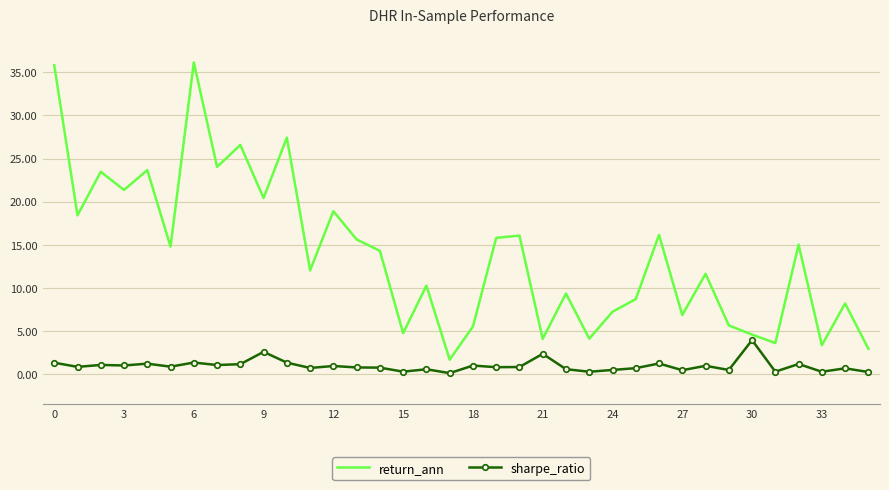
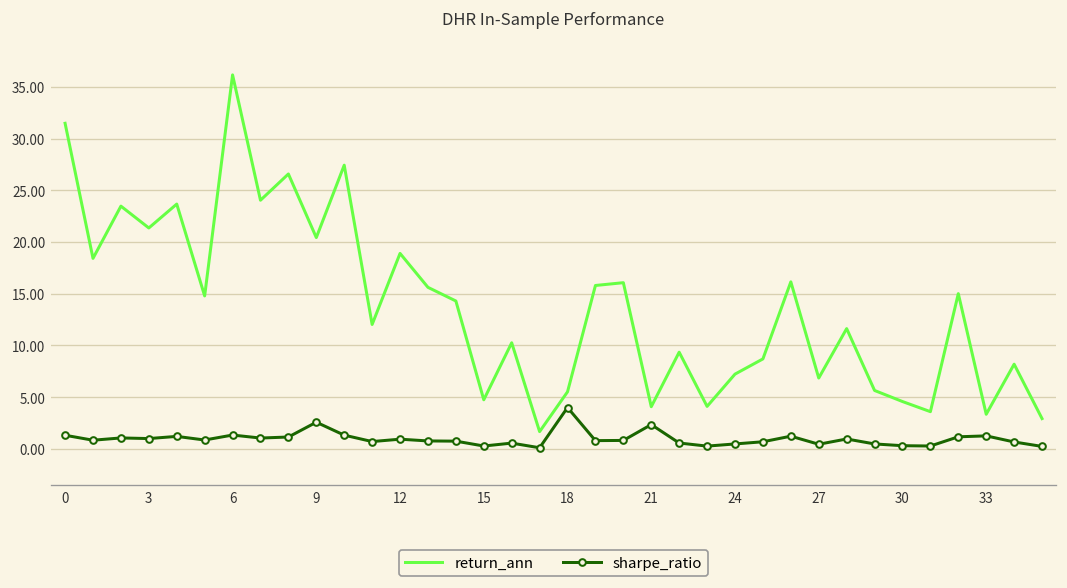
  {
    "return_ann": {
-     "0": 36,
+     "0": 31,
      "3": 21,
      "6": 36,
      "9": 20,
      "12": 19,
      "15": 5,
      "18": 6,
      "21": 4,
      "24": 7,
      "27": 7,
      "30": 5,
      "33": 3
    },
    "sharpe_ratio": {
      "0": 1,
      "3": 1,
      "6": 1,
      "9": 3,
      "12": 1,
      "15": 0,
-     "18": 1,
+     "18": 4,
      "21": 2,
      "24": 0,
      "27": 0,
-     "30": 4,
-     "33": 0
+     "30": 0,
+     "33": 1
    }
  }
